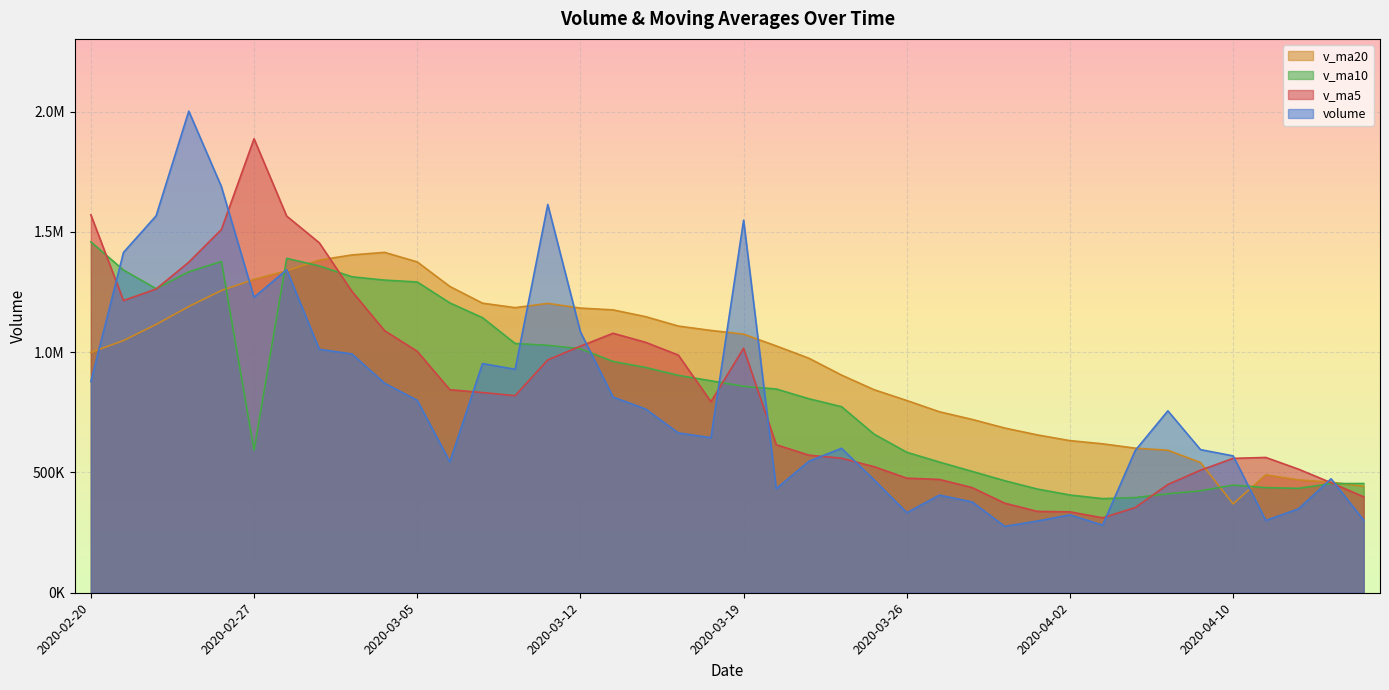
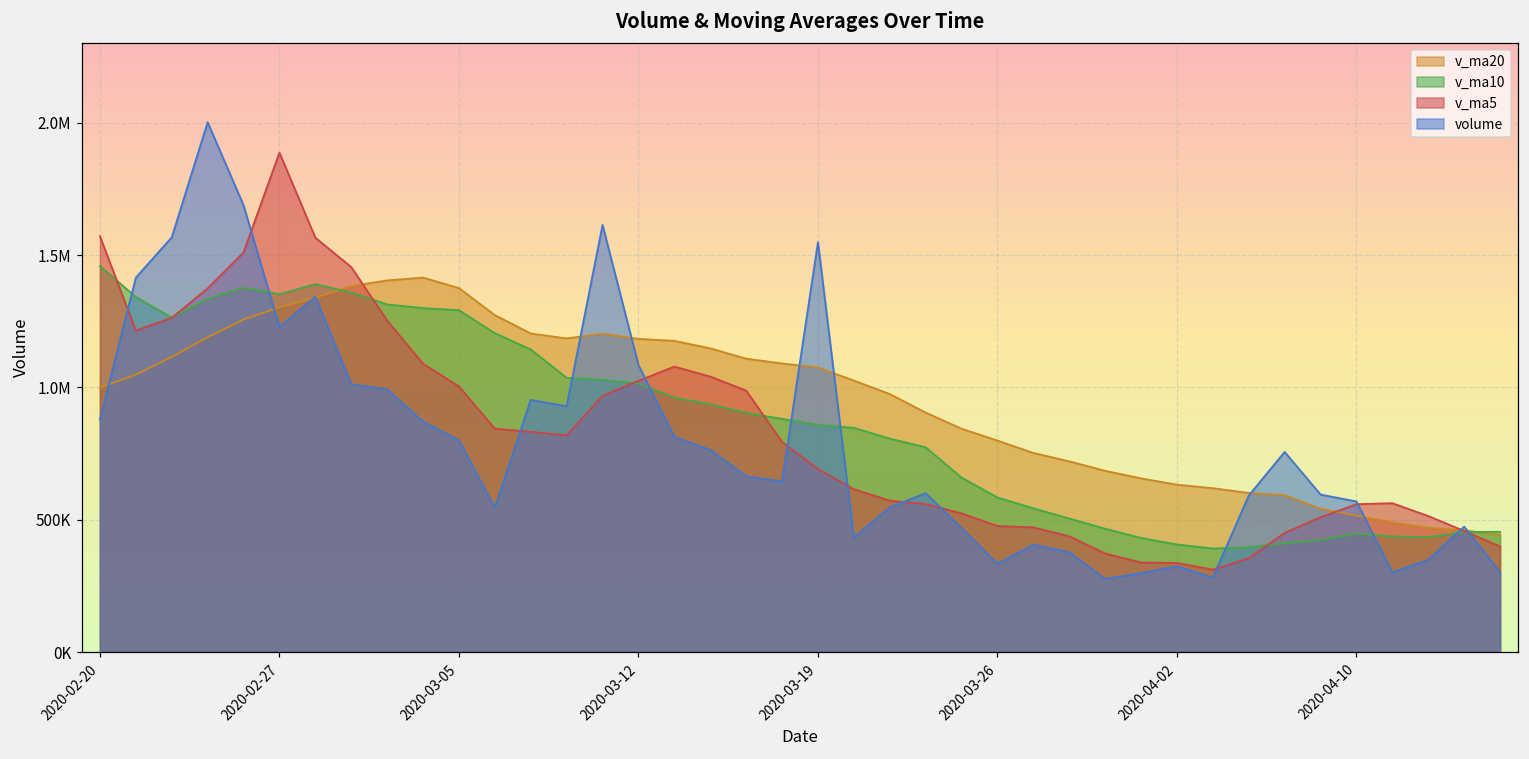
  {
    "v_ma20": {
      "2020-02-20": 1000000,
      "2020-02-27": 1300000,
      "2020-03-05": 1380000,
      "2020-03-12": 1180000,
      "2020-03-19": 1080000,
      "2020-03-26": 800000,
      "2020-04-02": 630000,
-     "2020-04-10": 370000
+     "2020-04-10": 520000
    },
    "v_ma10": {
      "2020-02-20": 1460000,
-     "2020-02-27": 590000,
+     "2020-02-27": 1350000,
      "2020-03-05": 1290000,
      "2020-03-19": 860000,
      "2020-03-26": 580000,
      "2020-04-02": 410000,
      "2020-04-10": 450000
    },
    "v_ma5": {
      "2020-02-20": 1570000,
      "2020-02-27": 1890000,
      "2020-03-05": 1000000,
-     "2020-03-19": 1020000,
+     "2020-03-19": 690000,
      "2020-03-26": 480000,
      "2020-04-02": 340000
    },
    "volume": {
      "2020-02-20": 880000,
      "2020-02-27": 1230000,
      "2020-03-05": 800000,
      "2020-03-12": 1080000,
      "2020-03-19": 1550000,
      "2020-03-26": 330000,
      "2020-04-02": 320000
    }
  }
